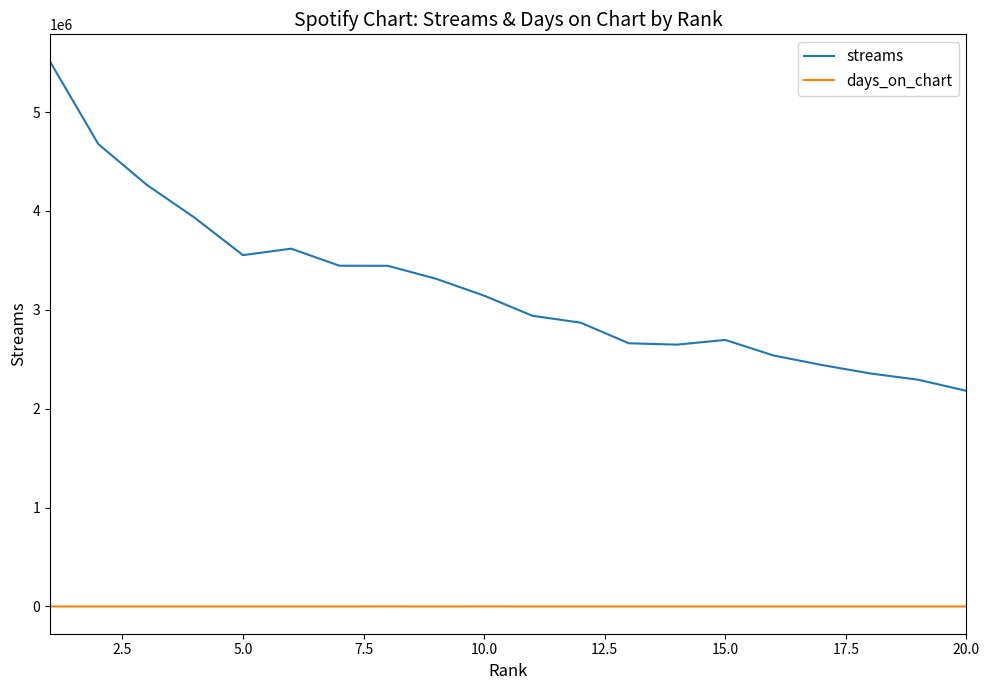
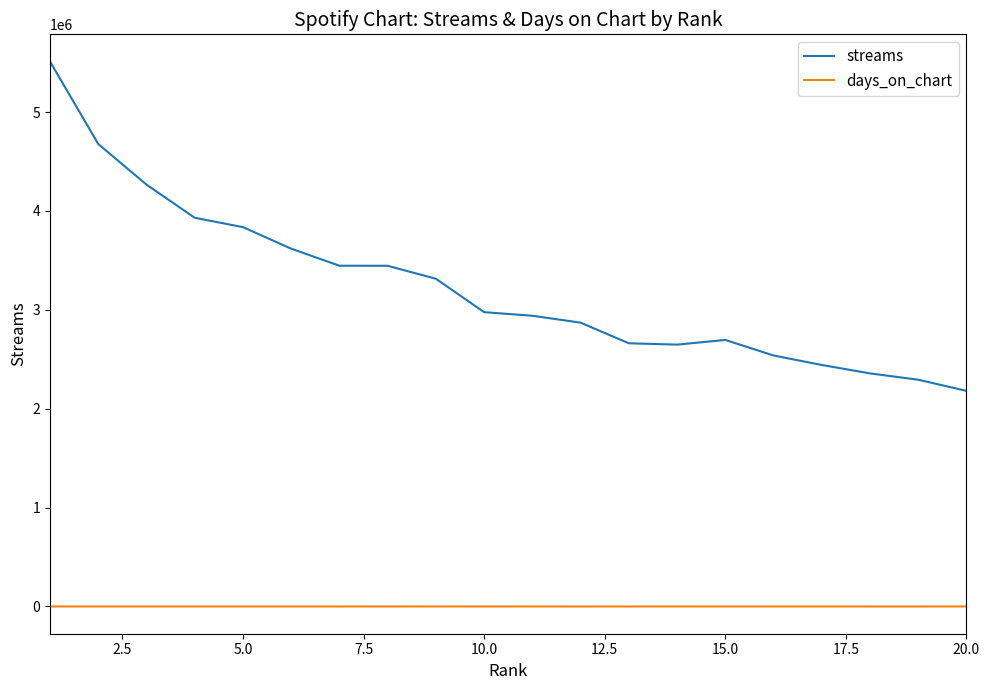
  {
    "streams": {
-     "5.0": 3600000,
-     "10.0": 3100000,
+     "5.0": 3800000,
+     "10.0": 3000000,
      "15.0": 2700000,
      "20.0": 2200000
    },
    "days_on_chart": {
      "5.0": 0,
      "10.0": 0,
      "15.0": 0,
      "20.0": 0
    }
  }
